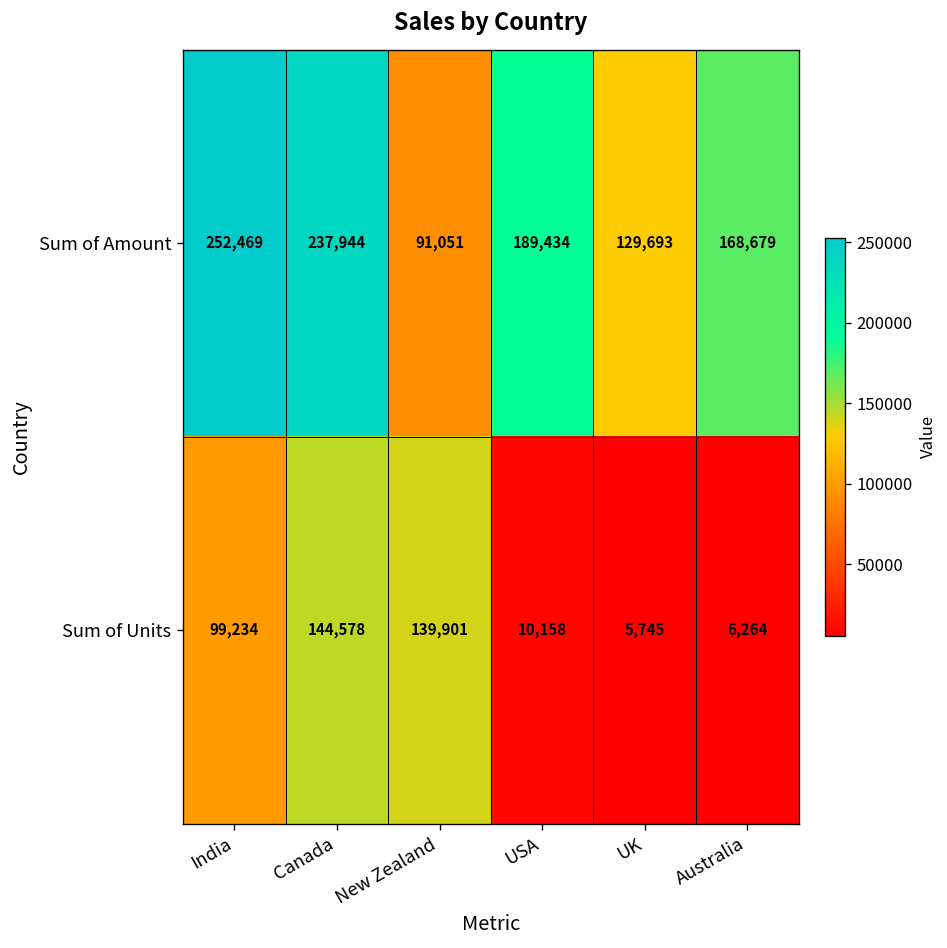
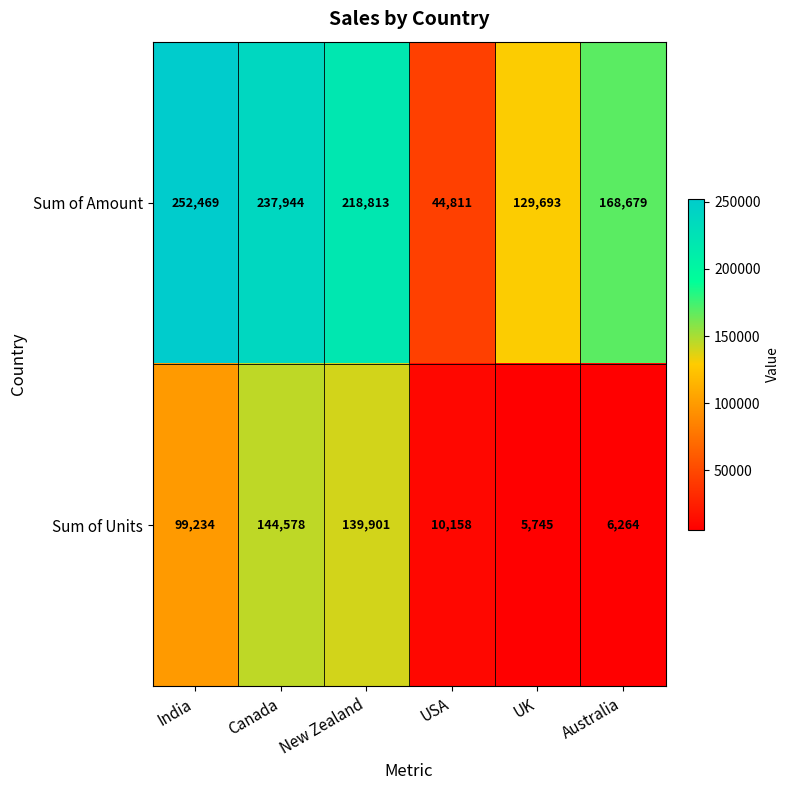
  {
    "Sum of Amount": {
      "India": "252,469",
      "Canada": "237,944",
-     "New Zealand": "91,051",
-     "USA": "189,434",
+     "New Zealand": "218,813",
+     "USA": "44,811",
      "UK": "129,693",
      "Australia": "168,679"
    },
    "Sum of Units": {
      "India": "99,234",
      "Canada": "144,578",
      "New Zealand": "139,901",
      "USA": "10,158",
      "UK": "5,745",
      "Australia": "6,264"
    }
  }
